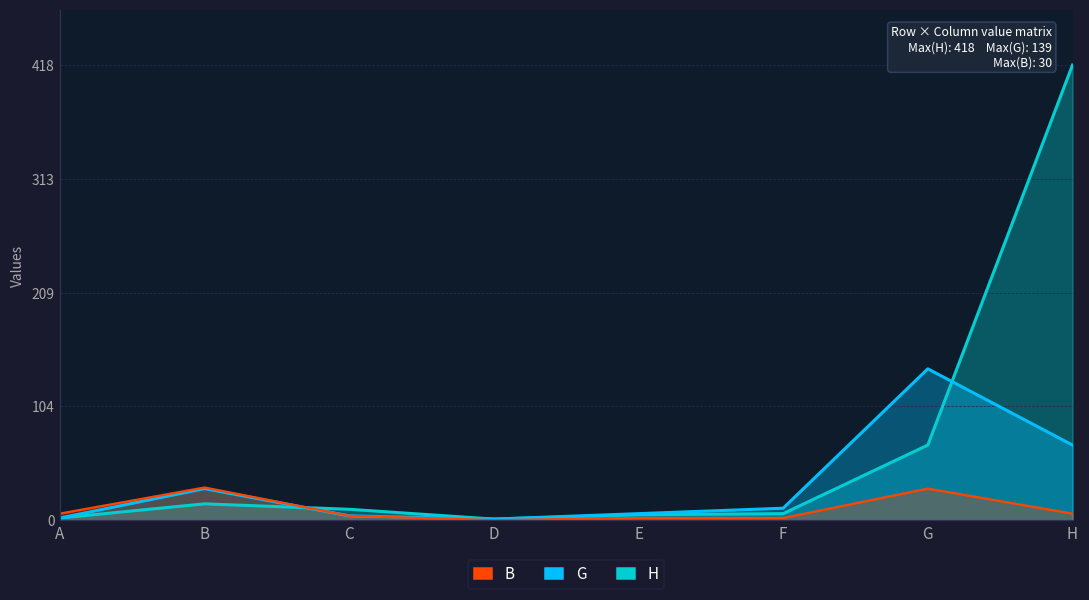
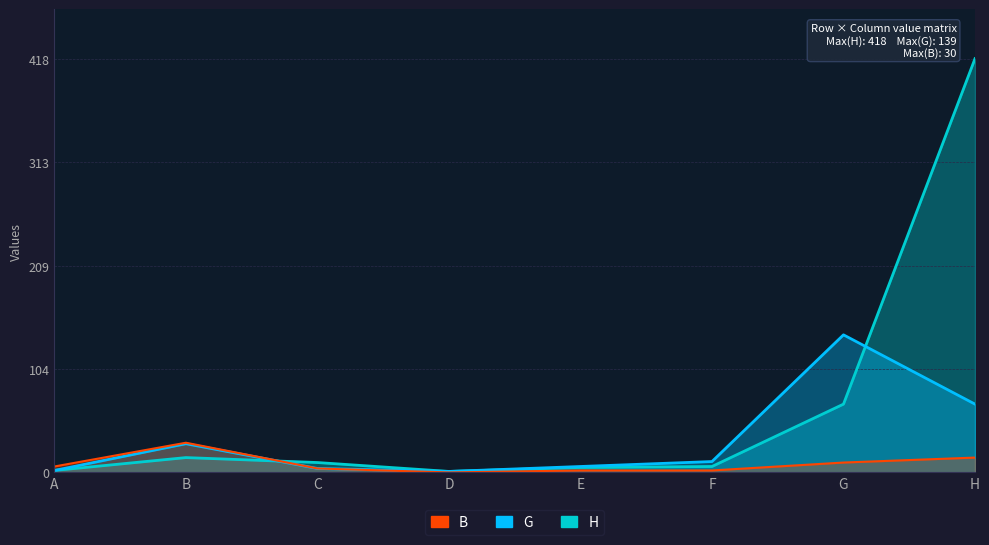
  {
    "B": {
      "A": 10,
      "E": 0,
      "F": 0,
-     "G": 30,
-     "H": 10
+     "G": 10,
+     "H": 20
    }
  }
